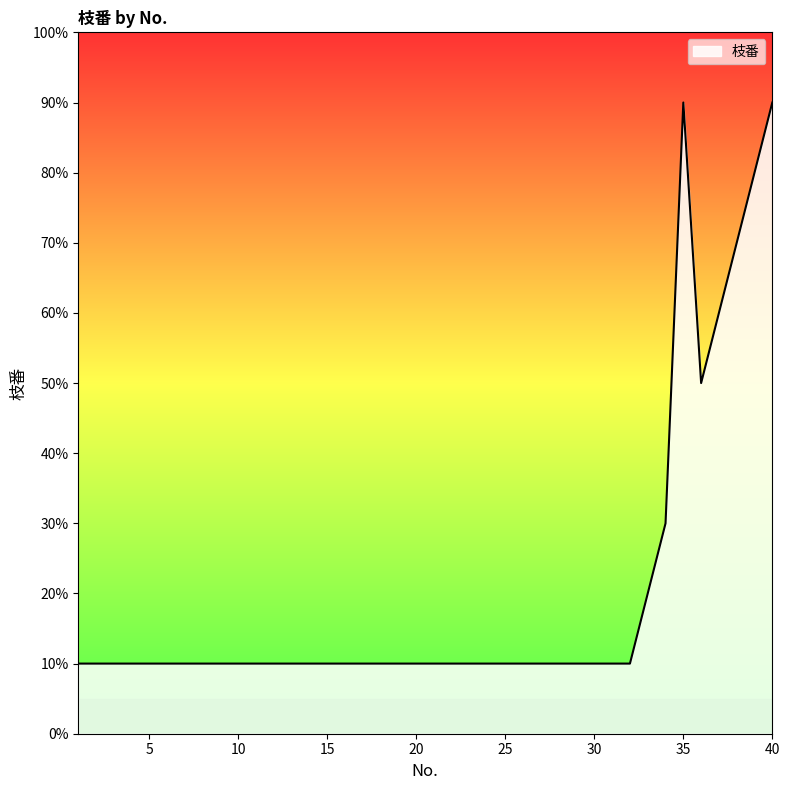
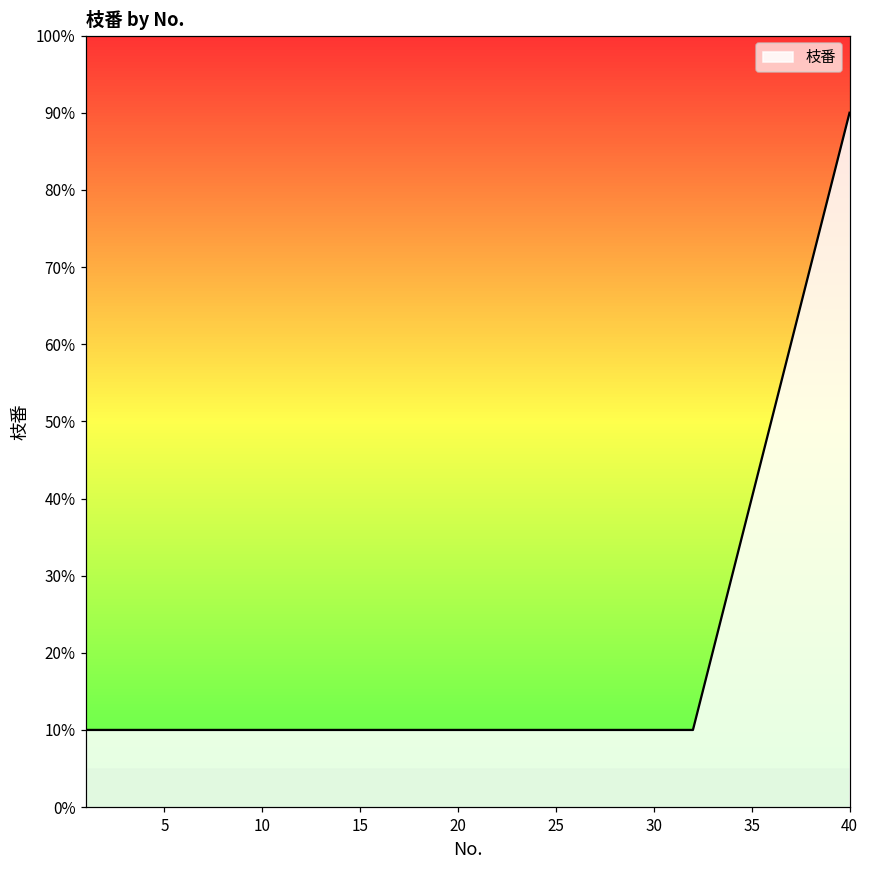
  {
    "5": "10%",
    "10": "10%",
    "15": "10%",
    "20": "10%",
    "25": "10%",
    "30": "10%",
-   "35": "90%",
+   "35": "40%",
    "40": "90%"
  }
